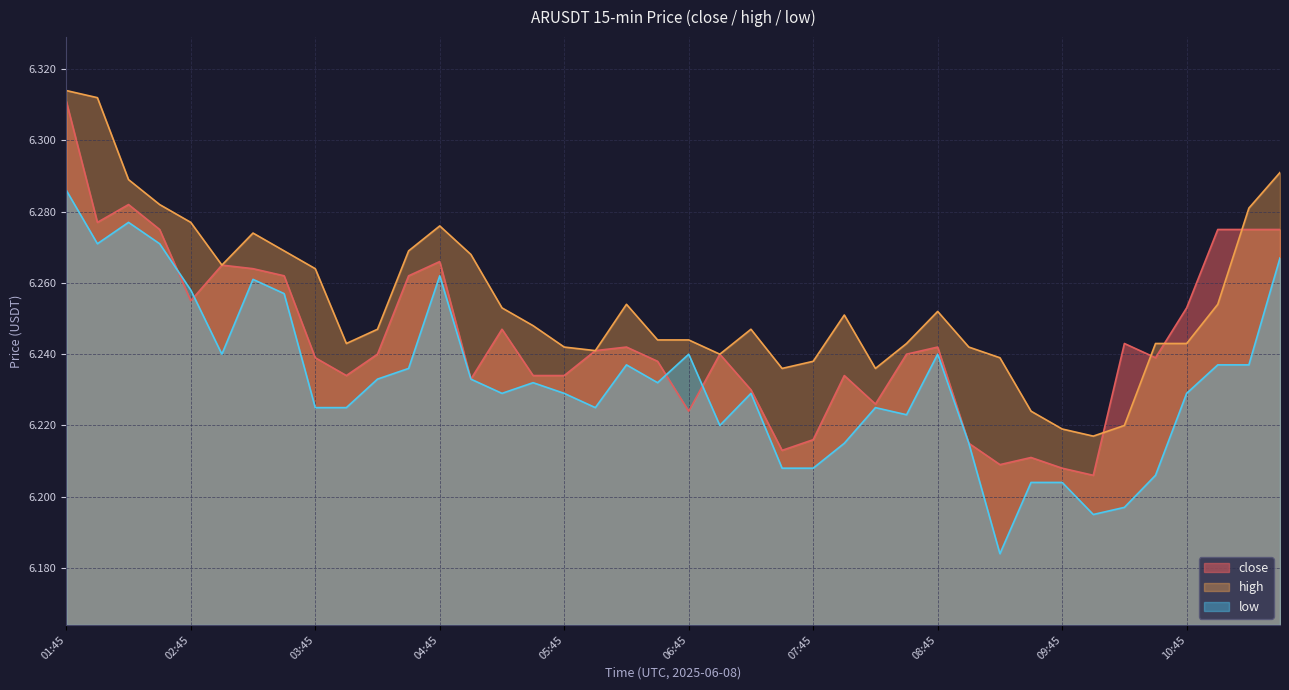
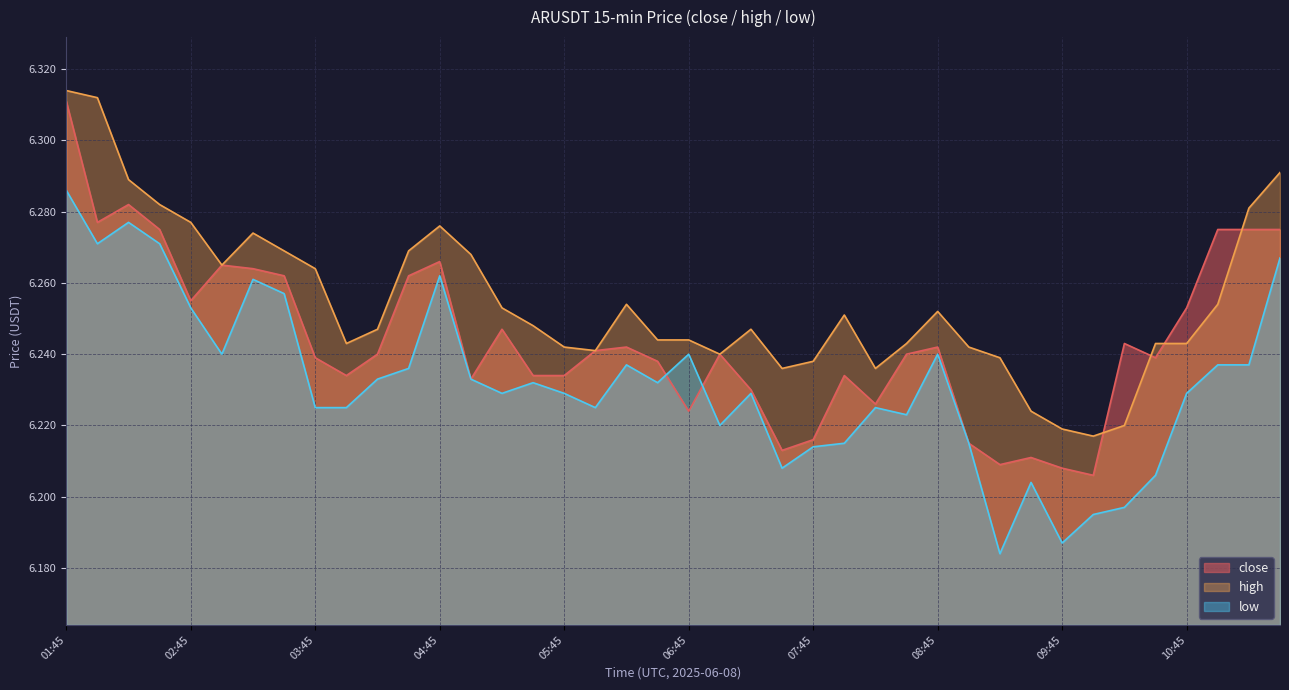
  {
    "low": {
      "01:45": 6.286,
-     "02:45": 6.258,
+     "02:45": 6.253,
      "03:45": 6.225,
      "04:45": 6.262,
      "05:45": 6.229,
      "06:45": 6.240,
-     "07:45": 6.208,
+     "07:45": 6.214,
      "08:45": 6.240,
-     "09:45": 6.204,
+     "09:45": 6.187,
      "10:45": 6.229
    }
  }
